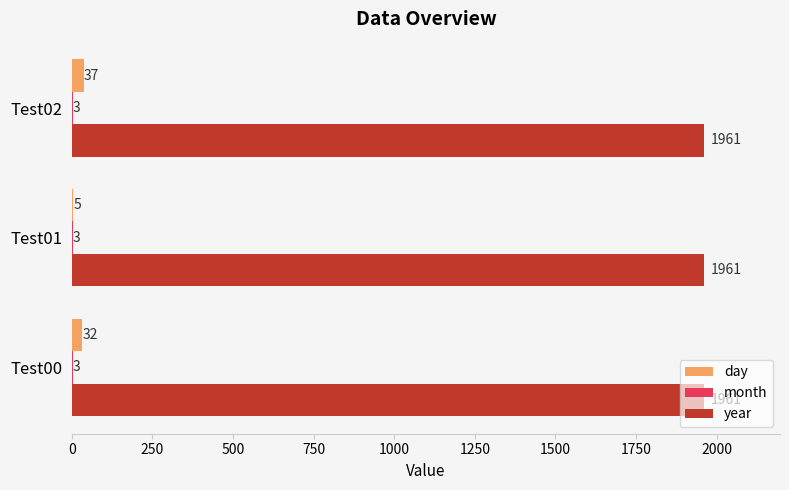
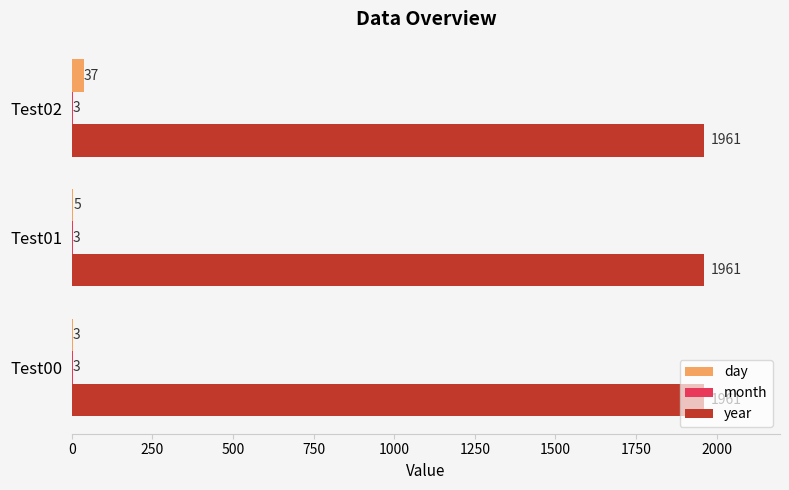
  {
    "day": {
      "Test02": 37,
      "Test01": 5,
-     "Test00": 32
+     "Test00": 3
    },
    "month": {
      "Test02": 3,
      "Test01": 3,
      "Test00": 3
    },
    "year": {
      "Test02": 1961,
      "Test01": 1961
    }
  }
